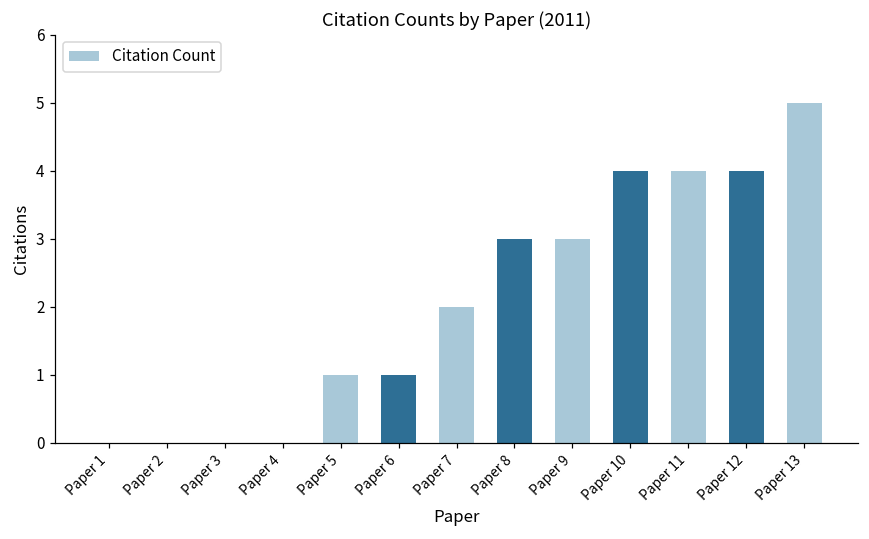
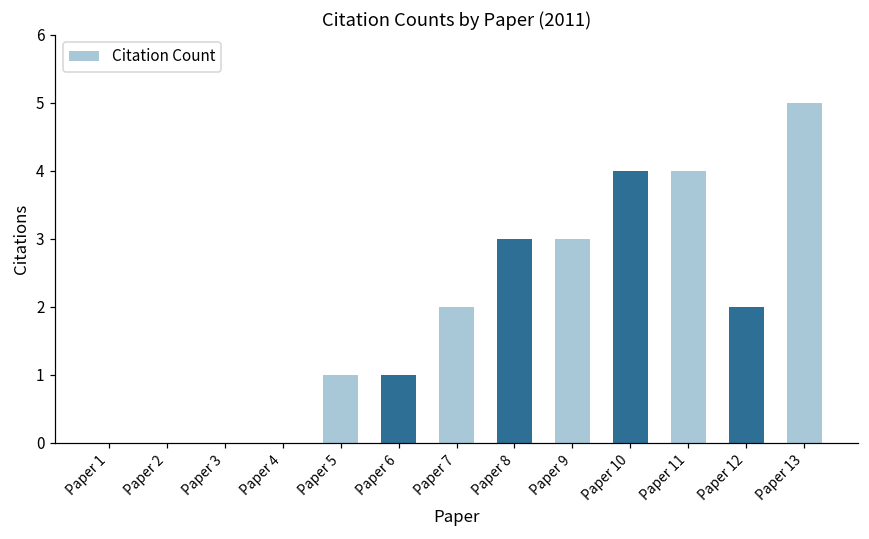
  {
    "Paper 1": 0,
    "Paper 2": 0,
    "Paper 3": 0,
    "Paper 4": 0,
    "Paper 5": 1,
    "Paper 6": 1,
    "Paper 7": 2,
    "Paper 8": 3,
    "Paper 9": 3,
    "Paper 10": 4,
    "Paper 11": 4,
-   "Paper 12": 4,
+   "Paper 12": 2,
    "Paper 13": 5
  }
